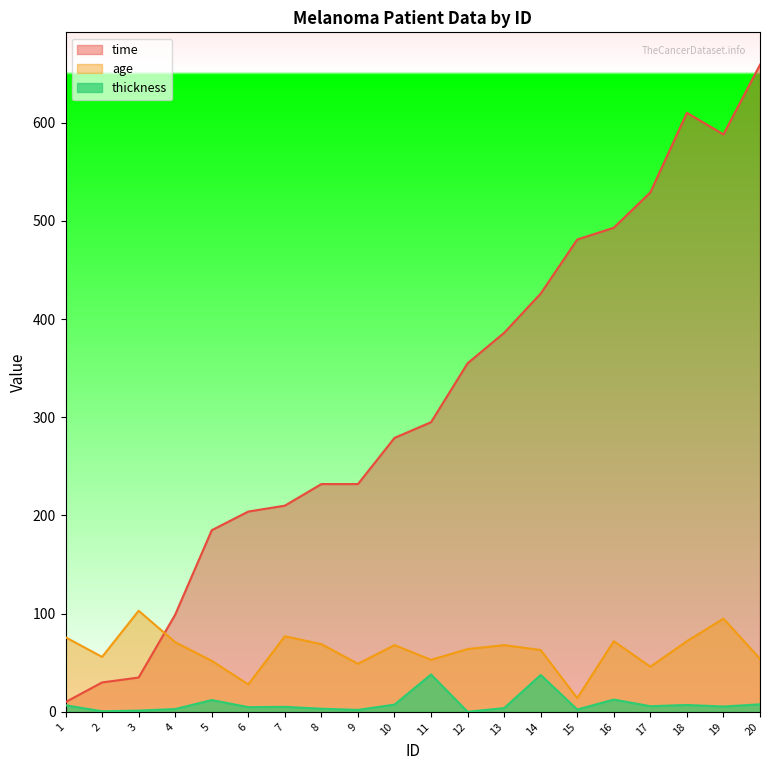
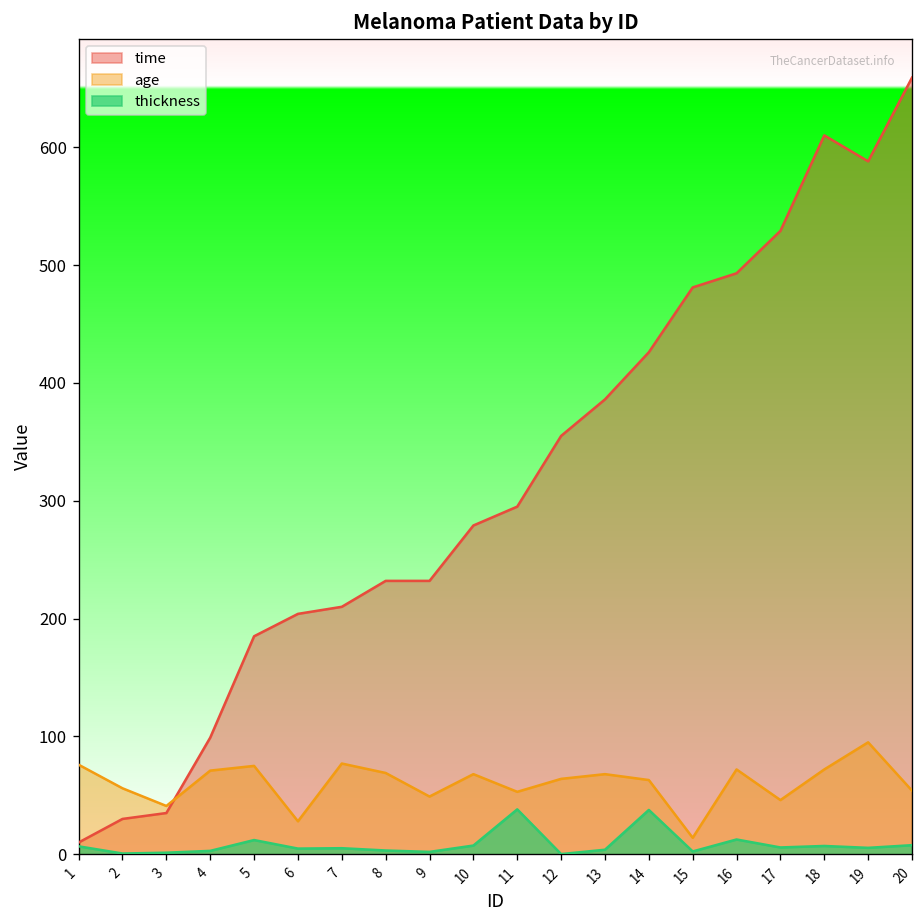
  {
    "time": {
      "1": 10,
      "2": 30,
      "3": 40,
      "4": 100,
      "5": 190,
      "6": 200,
      "7": 210,
      "8": 230,
      "9": 230,
      "10": 280,
      "11": 300,
      "12": 360,
      "13": 390,
      "14": 430,
      "15": 480,
      "16": 490,
      "17": 530,
      "18": 610,
      "19": 590,
      "20": 660
    },
    "age": {
      "1": 80,
      "2": 60,
-     "3": 100,
+     "3": 40,
      "4": 70,
-     "5": 50,
+     "5": 80,
      "6": 30,
      "7": 80,
      "8": 70,
      "9": 50,
      "10": 70,
      "11": 50,
      "12": 60,
      "13": 70,
      "14": 60,
      "15": 10,
      "16": 70,
      "17": 50,
      "18": 70,
      "19": 100,
      "20": 50
    },
    "thickness": {
      "1": 10,
      "2": 0,
      "3": 0,
      "4": 0,
      "5": 10,
      "6": 0,
      "7": 10,
      "8": 0,
      "9": 0,
      "10": 10,
      "11": 40,
      "12": 0,
      "13": 0,
      "14": 40,
      "15": 0,
      "16": 10,
      "17": 10,
      "18": 10,
      "19": 10,
      "20": 10
    }
  }
